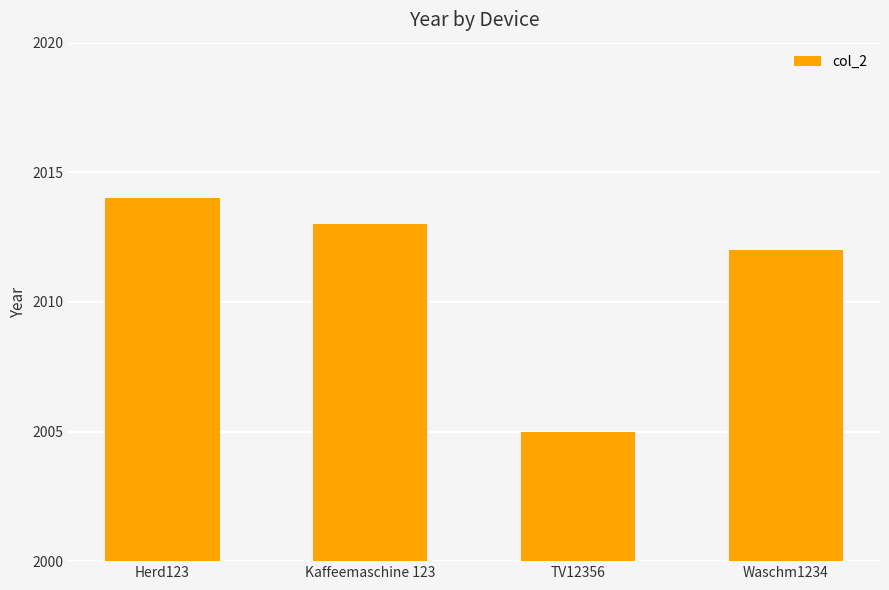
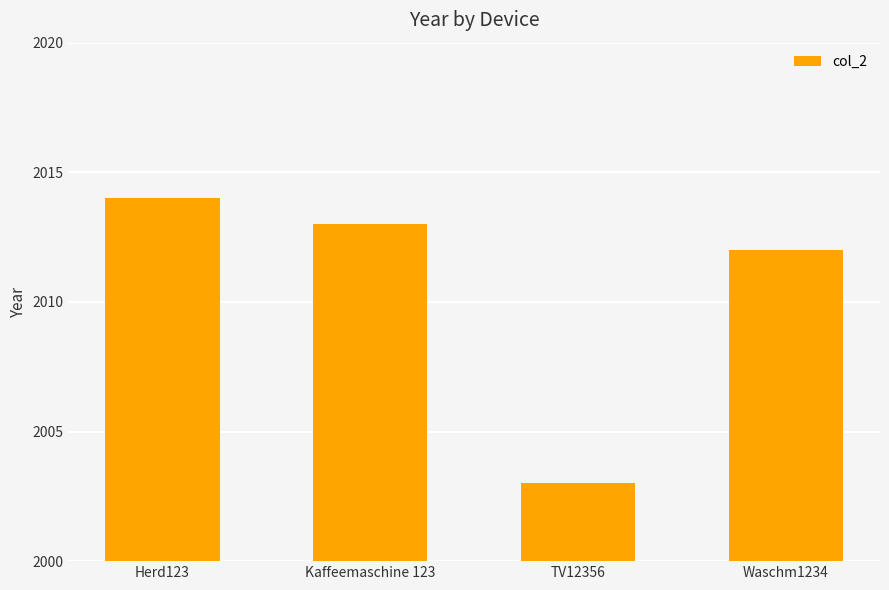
  {
    "Herd123": 2014,
    "Kaffeemaschine 123": 2013,
-   "TV12356": 2005,
+   "TV12356": 2003,
    "Waschm1234": 2012
  }
